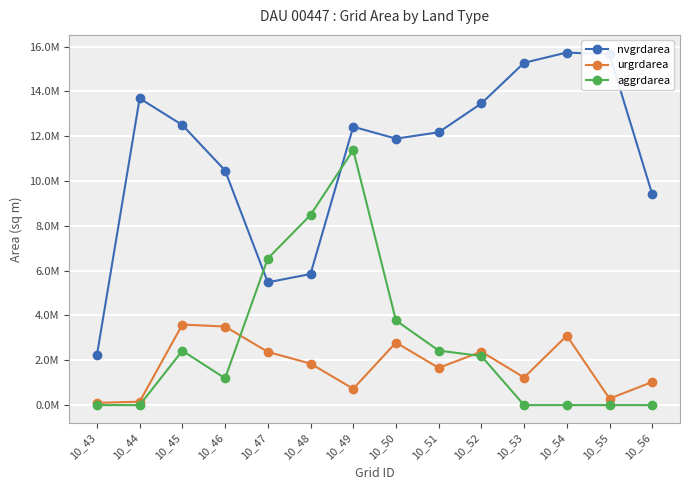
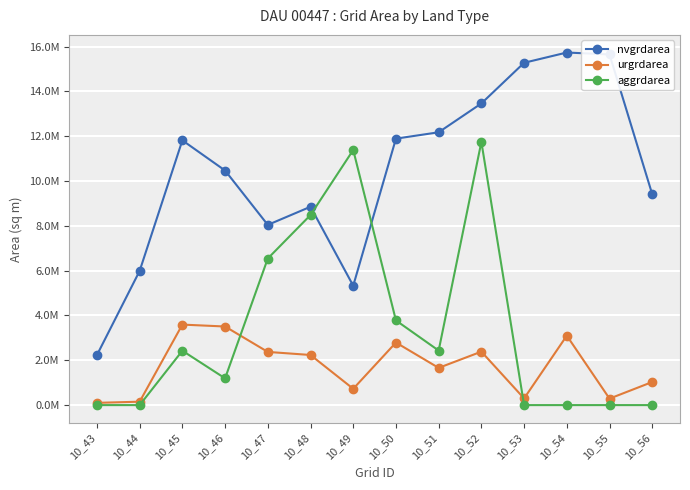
  {
    "nvgrdarea": {
      "10_43": 2200000,
-     "10_44": 13700000,
-     "10_45": 12500000,
+     "10_44": 6000000,
+     "10_45": 11800000,
      "10_46": 10500000,
-     "10_47": 5500000,
-     "10_48": 5800000,
-     "10_49": 12400000,
+     "10_47": 8000000,
+     "10_48": 8900000,
+     "10_49": 5300000,
      "10_50": 11900000,
      "10_51": 12200000,
      "10_52": 13500000,
      "10_53": 15300000,
      "10_54": 15700000,
      "10_56": 9400000
    },
    "urgrdarea": {
      "10_44": 200000,
      "10_45": 3600000,
      "10_46": 3500000,
      "10_47": 2400000,
-     "10_48": 1900000,
+     "10_48": 2200000,
      "10_49": 700000,
      "10_50": 2800000,
      "10_51": 1700000,
      "10_52": 2400000,
-     "10_53": 1200000,
+     "10_53": 300000,
      "10_54": 3100000,
      "10_55": 300000,
      "10_56": 1000000
    },
    "aggrdarea": {
      "10_44": 0,
      "10_45": 2400000,
      "10_46": 1200000,
      "10_47": 6500000,
      "10_48": 8500000,
      "10_49": 11400000,
      "10_50": 3800000,
      "10_51": 2400000,
-     "10_52": 2200000,
+     "10_52": 11700000,
      "10_53": 0,
      "10_54": 0,
      "10_55": 0,
      "10_56": 0
    }
  }
